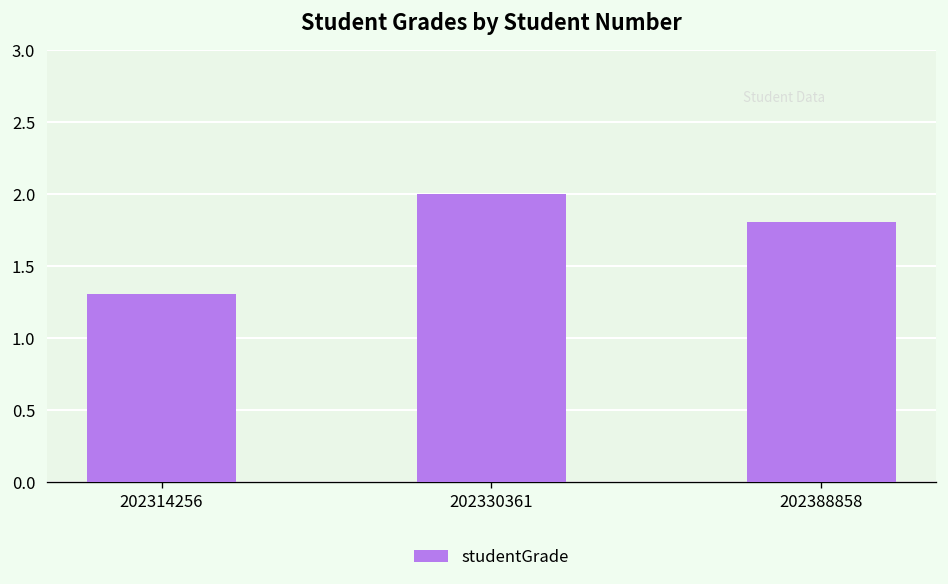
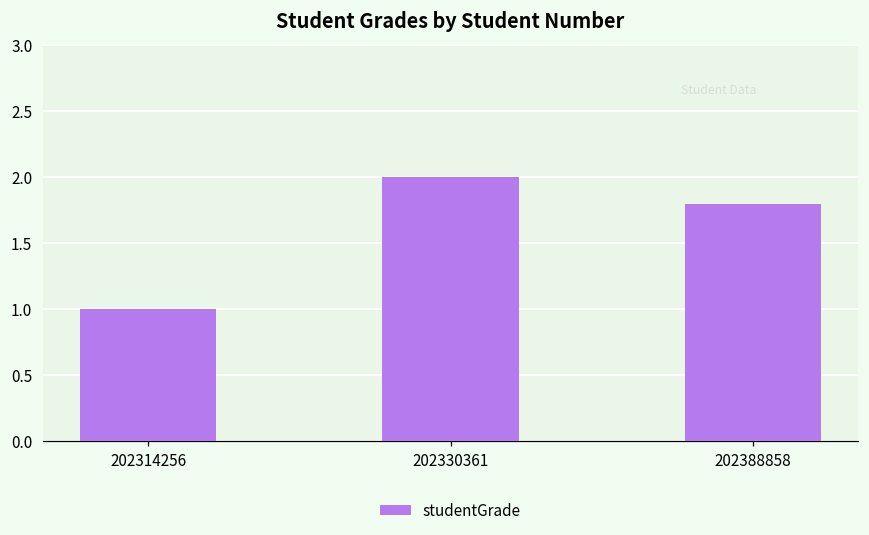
  {
-   "202314256": 1.3,
+   "202314256": 1.0,
    "202330361": 2.0,
    "202388858": 1.8
  }
